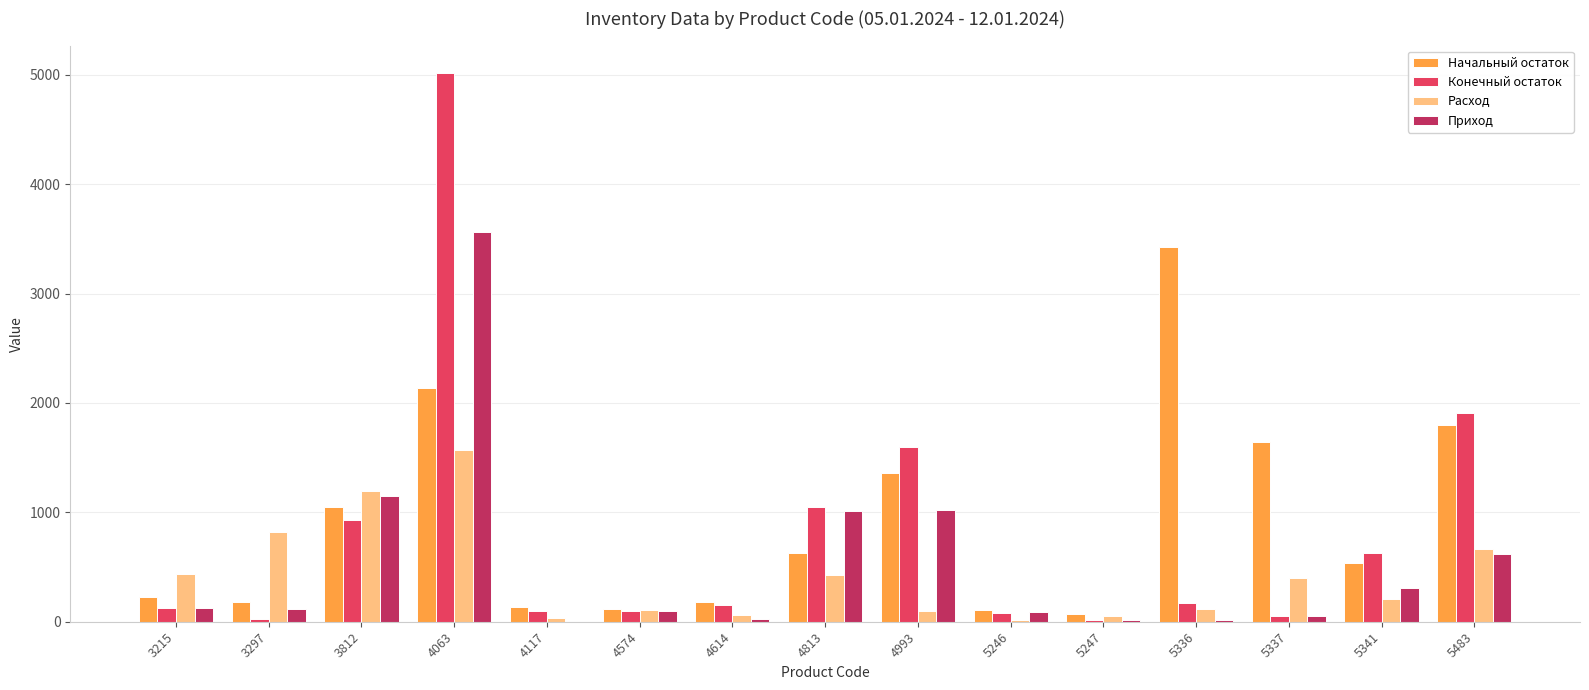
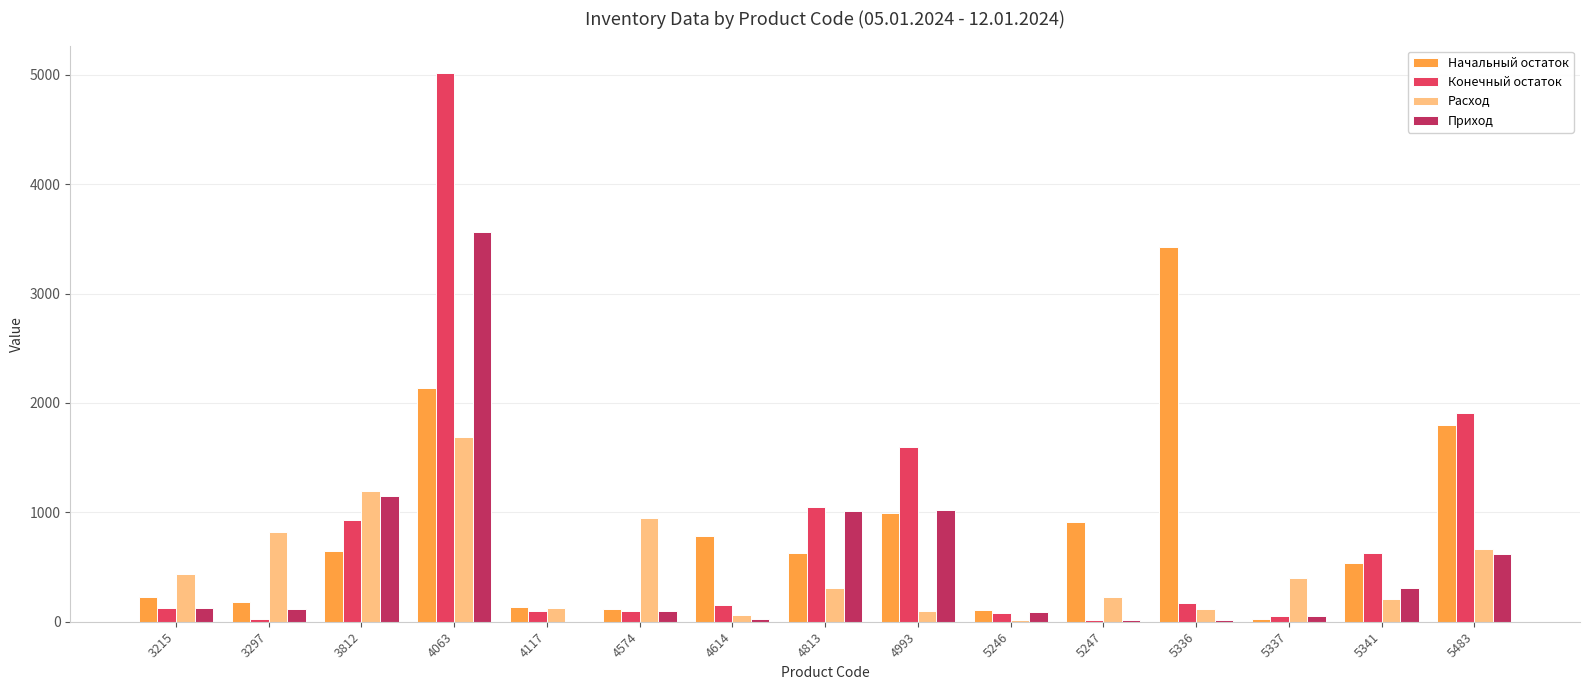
  {
    "Начальный остаток": {
      "3215": 230,
      "3297": 180,
-     "3812": 1050,
+     "3812": 650,
      "4063": 2130,
      "4117": 130,
      "4574": 120,
-     "4614": 180,
+     "4614": 780,
      "4813": 630,
-     "4993": 1360,
+     "4993": 1000,
      "5246": 110,
-     "5247": 70,
+     "5247": 910,
      "5336": 3430,
-     "5337": 1640,
+     "5337": 30,
      "5341": 540,
      "5483": 1800
    },
    "Расход": {
      "3215": 430,
      "3297": 820,
      "3812": 1200,
-     "4063": 1570,
-     "4117": 30,
-     "4574": 110,
+     "4063": 1690,
+     "4117": 130,
+     "4574": 950,
      "4614": 70,
-     "4813": 430,
+     "4813": 310,
      "4993": 100,
-     "5247": 60,
+     "5247": 220,
      "5336": 120,
      "5337": 400,
      "5341": 210,
      "5483": 670
    }
  }
